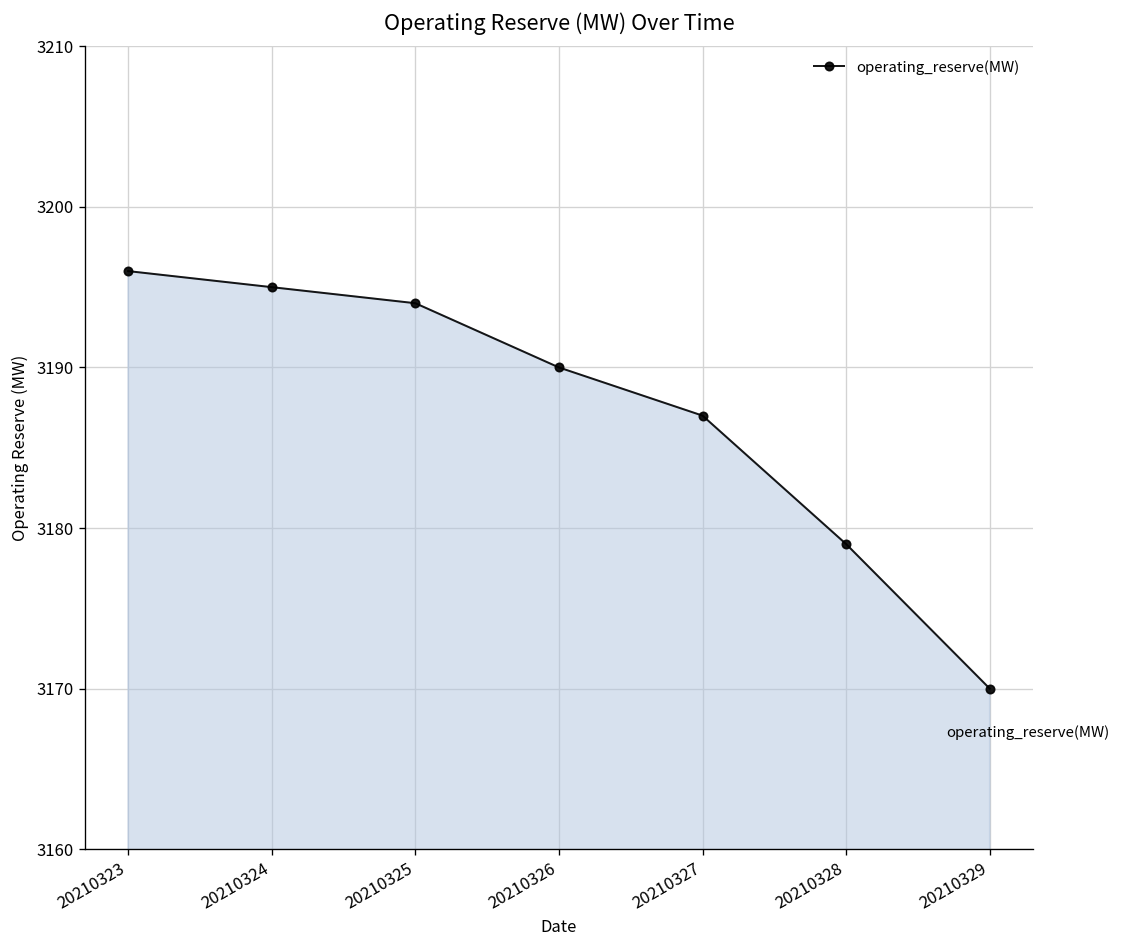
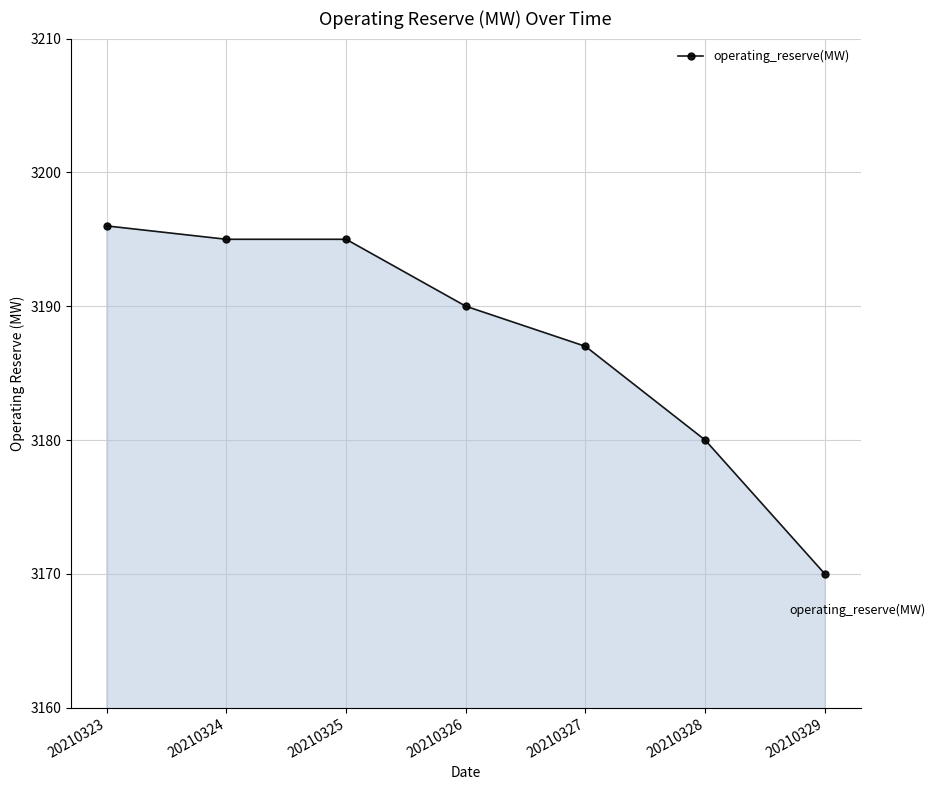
  {
    "20210323": 3196,
    "20210324": 3195,
-   "20210325": 3194,
+   "20210325": 3195,
    "20210326": 3190,
    "20210327": 3187,
-   "20210328": 3179,
+   "20210328": 3180,
    "20210329": 3170
  }
